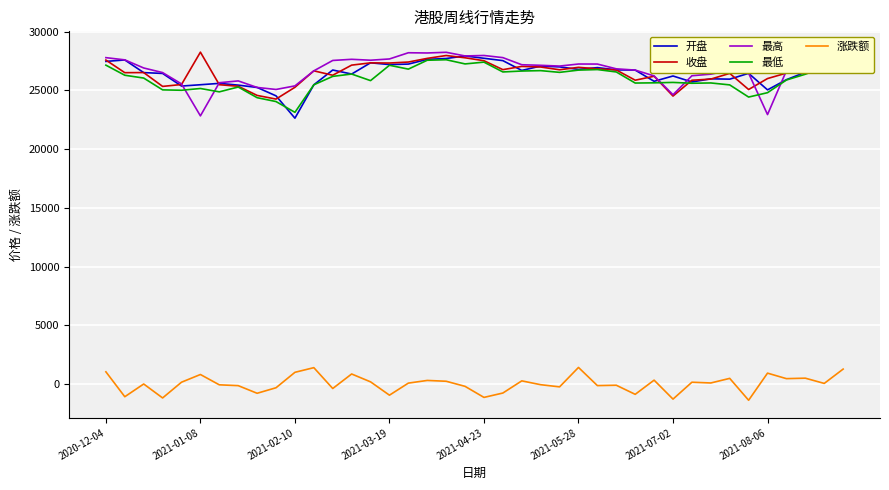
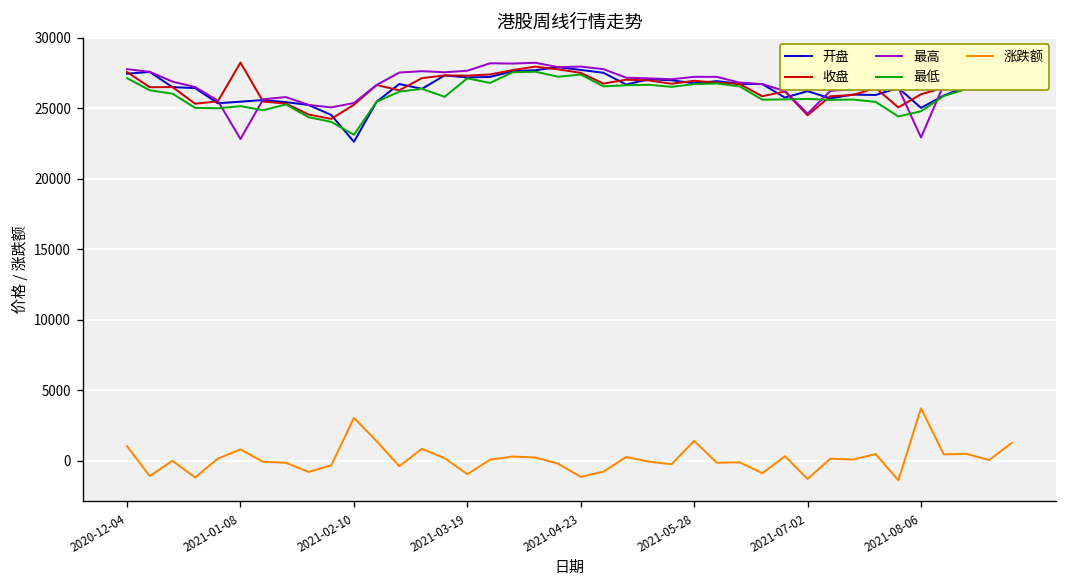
  {
    "开盘": {
      "2021-01-08": 25500,
      "2021-02-10": 22600,
      "2021-07-02": 26200,
      "2021-08-06": 25000
    },
    "收盘": {
      "2021-01-08": 28200,
      "2021-08-06": 26000
    },
    "最高": {
      "2021-01-08": 22800,
      "2021-03-19": 27700,
      "2021-04-23": 28000,
      "2021-05-28": 27200,
      "2021-08-06": 22900
    },
    "最低": {
      "2020-12-04": 27100,
      "2021-01-08": 25200,
      "2021-02-10": 23100,
      "2021-07-02": 25700,
      "2021-08-06": 24800
    },
    "涨跌额": {
      "2020-12-04": 1000,
      "2021-01-08": 800,
-     "2021-02-10": 1000,
+     "2021-02-10": 3000,
      "2021-03-19": -900,
      "2021-04-23": -1100,
      "2021-05-28": 1400,
      "2021-07-02": -1300,
-     "2021-08-06": 900
+     "2021-08-06": 3700
    }
  }
